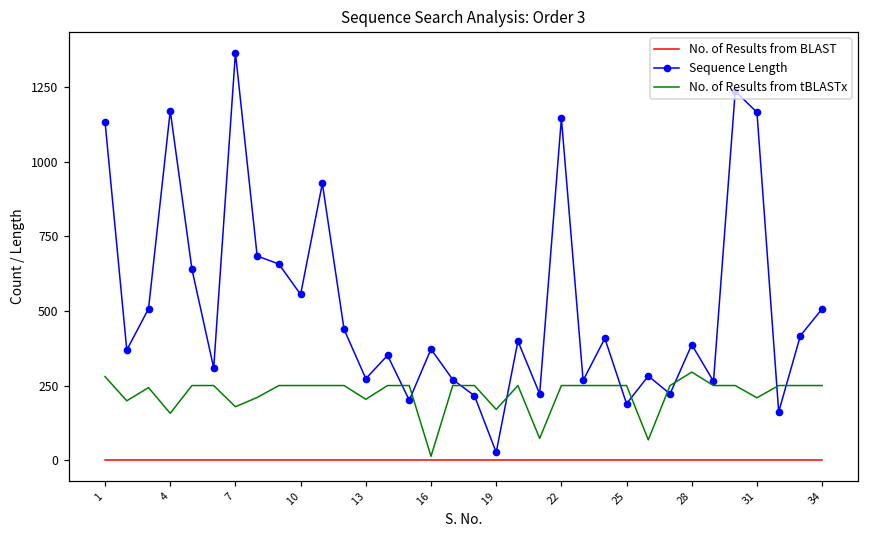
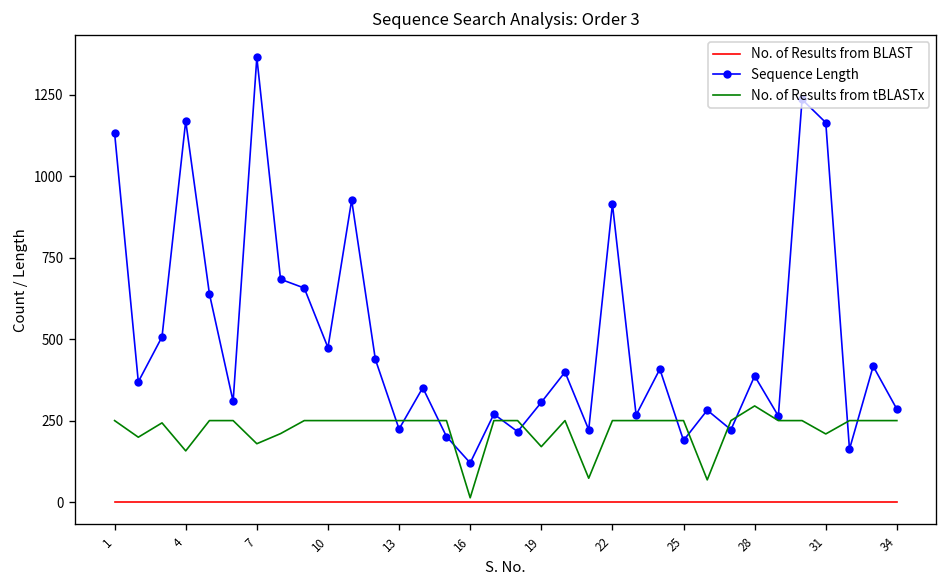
  {
    "No. of Results from BLAST": {
      "1": 0,
      "4": 0,
      "7": 0,
      "10": 0,
      "13": 0,
      "16": 0,
      "19": 0,
      "22": 0,
      "25": 0,
      "28": 0,
      "31": 0,
      "34": 0
    },
    "Sequence Length": {
      "1": 1130,
      "4": 1170,
      "7": 1370,
-     "10": 560,
-     "13": 270,
-     "16": 370,
-     "19": 30,
-     "22": 1150,
+     "10": 470,
+     "13": 220,
+     "16": 120,
+     "19": 310,
+     "22": 920,
      "25": 190,
      "28": 390,
      "31": 1170,
-     "34": 510
+     "34": 290
    },
    "No. of Results from tBLASTx": {
-     "1": 280,
+     "1": 250,
      "4": 160,
      "7": 180,
      "10": 250,
-     "13": 200,
+     "13": 250,
      "16": 10,
      "19": 170,
      "22": 250,
      "25": 250,
      "28": 300,
      "31": 210,
      "34": 250
    }
  }
